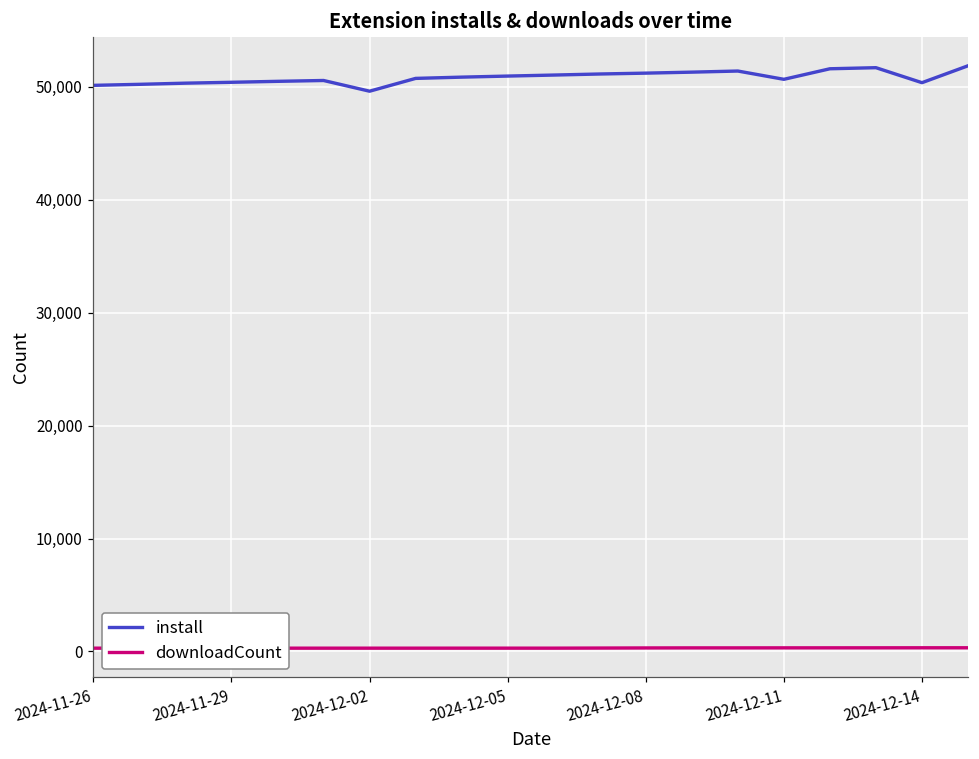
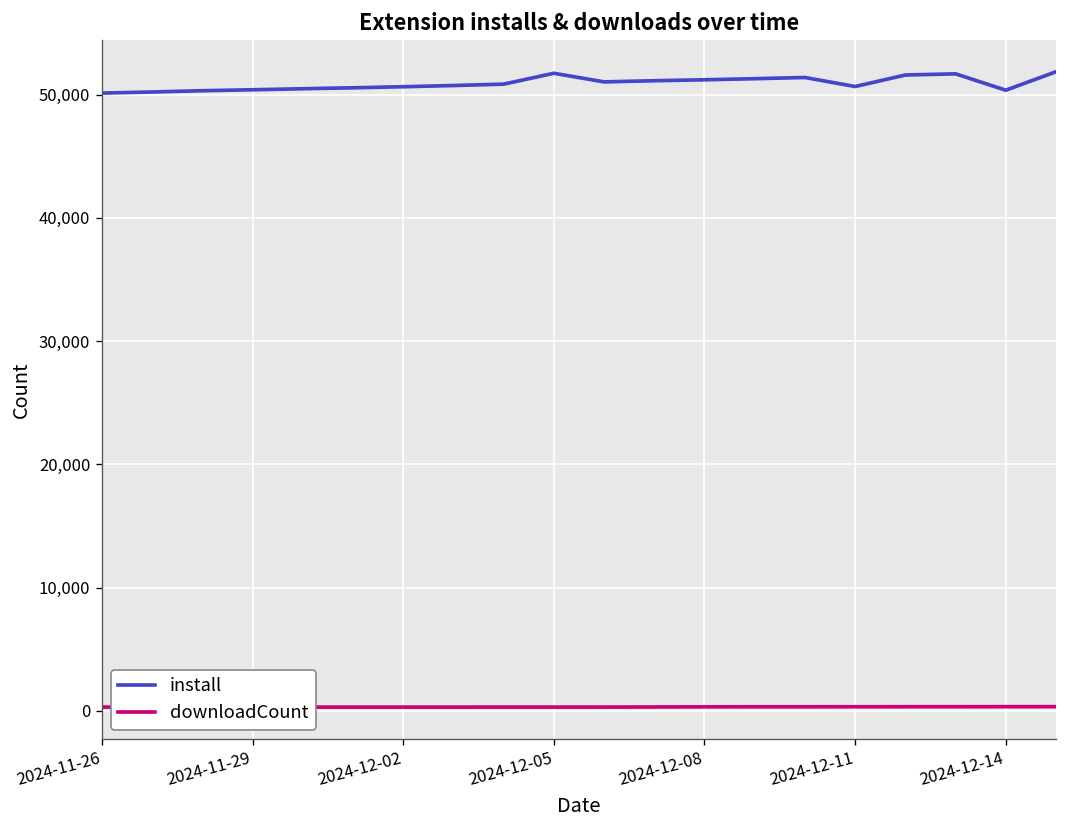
  {
    "install": {
      "2024-11-26": "50,100",
      "2024-11-29": "50,400",
-     "2024-12-02": "49,600",
-     "2024-12-05": "51,000",
+     "2024-12-02": "50,700",
+     "2024-12-05": "51,700",
      "2024-12-08": "51,200",
      "2024-12-11": "50,700",
      "2024-12-14": "50,400"
    },
    "downloadCount": {
      "2024-11-26": "300",
      "2024-12-02": "300",
      "2024-12-05": "300",
      "2024-12-08": "300",
      "2024-12-11": "300",
      "2024-12-14": "300"
    }
  }
